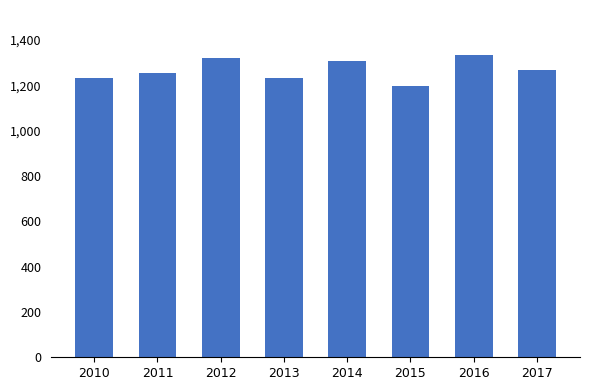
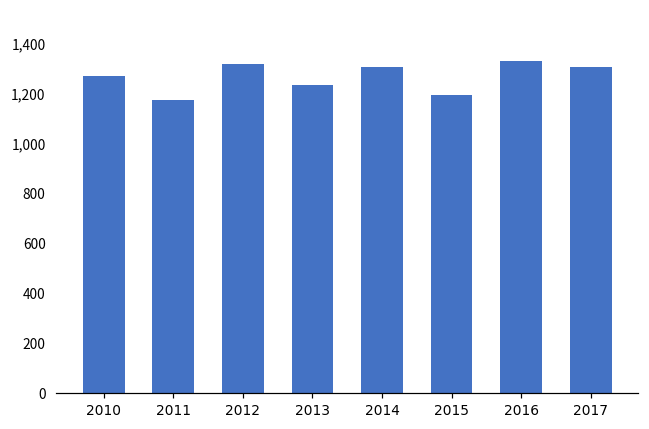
  {
-   "2010": "1,230",
-   "2011": "1,260",
+   "2010": "1,270",
+   "2011": "1,170",
    "2012": "1,320",
    "2013": "1,230",
    "2014": "1,310",
    "2015": "1,200",
    "2016": "1,330",
-   "2017": "1,270"
+   "2017": "1,310"
  }
